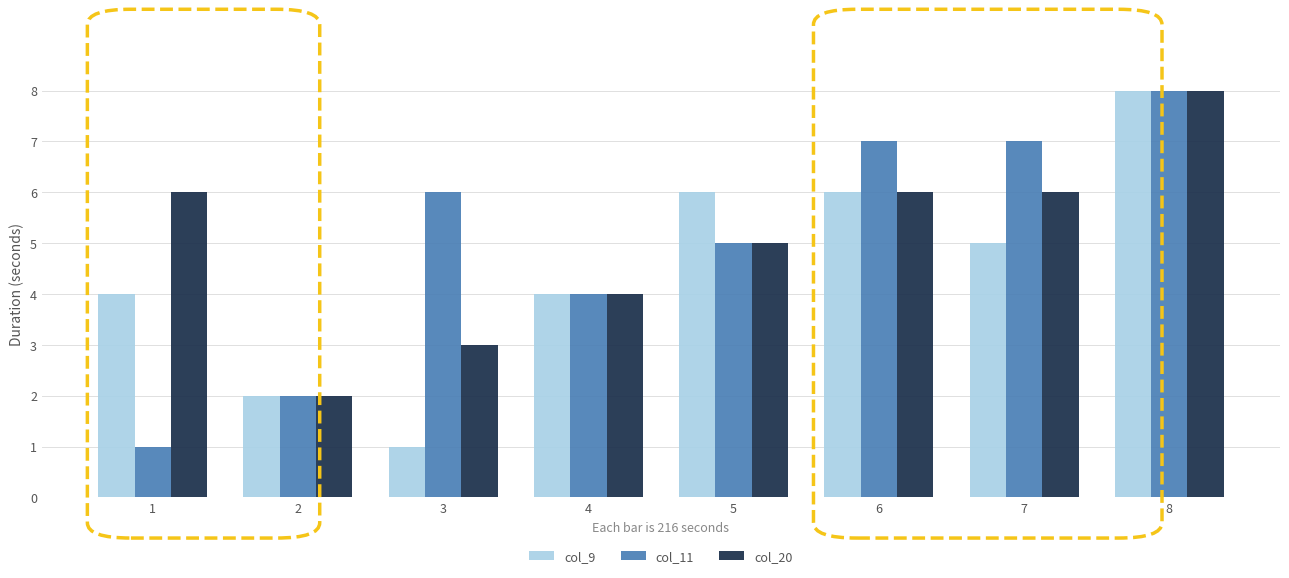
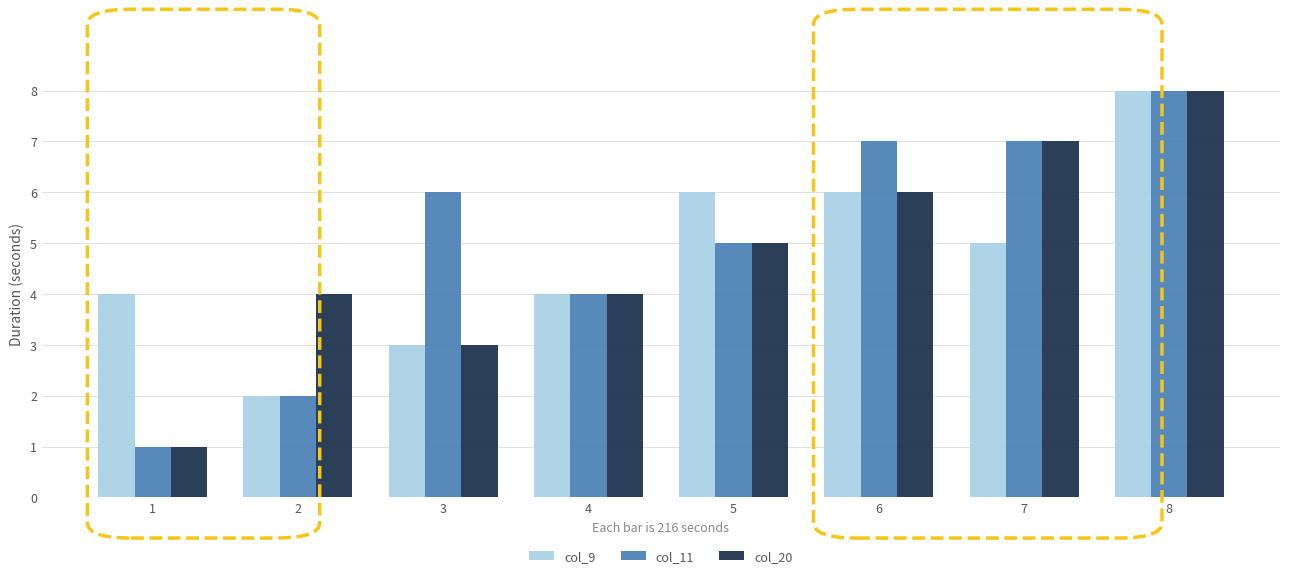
  {
    "col_9": {
      "1": 4,
      "2": 2,
-     "3": 1,
+     "3": 3,
      "4": 4,
      "5": 6,
      "6": 6,
      "7": 5,
      "8": 8
    },
    "col_11": {
      "1": 1,
      "2": 2,
      "3": 6,
      "4": 4,
      "5": 5,
      "6": 7,
      "7": 7,
      "8": 8
    },
    "col_20": {
-     "1": 6,
-     "2": 2,
+     "1": 1,
+     "2": 4,
      "3": 3,
      "4": 4,
      "5": 5,
      "6": 6,
-     "7": 6,
+     "7": 7,
      "8": 8
    }
  }
